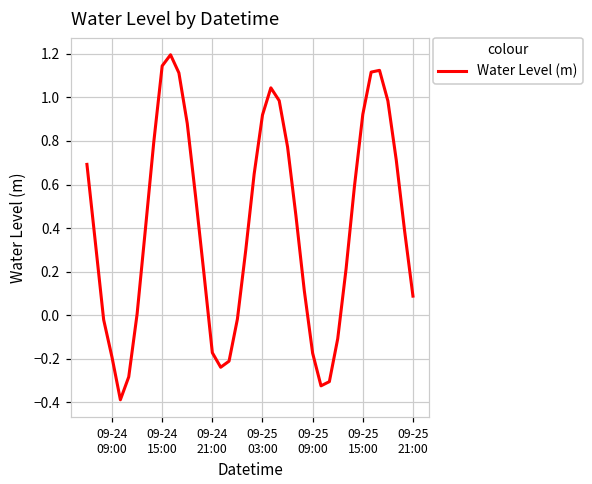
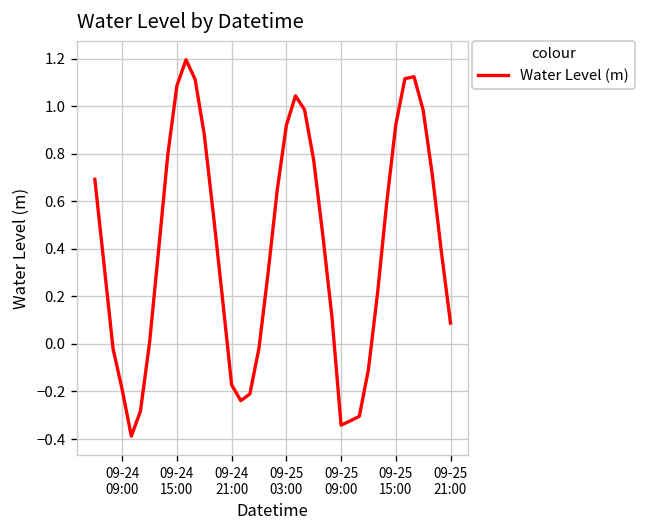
  {
    "09-24 09:00": -0.19,
-   "09-24 15:00": 1.14,
+   "09-24 15:00": 1.09,
    "09-24 21:00": -0.17,
    "09-25 03:00": 0.92,
-   "09-25 09:00": -0.17,
+   "09-25 09:00": -0.34,
    "09-25 15:00": 0.92,
    "09-25 21:00": 0.09
  }
